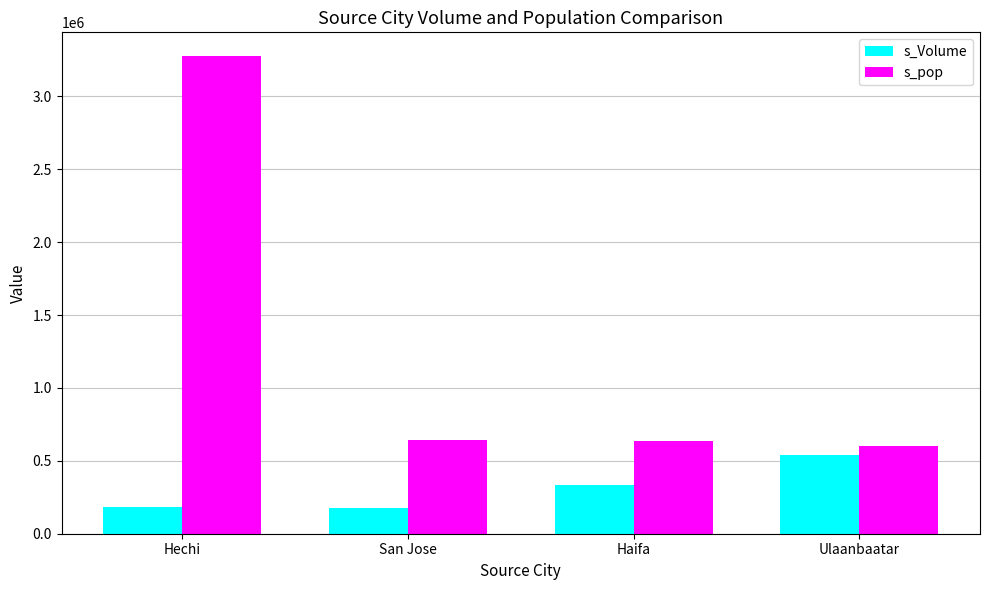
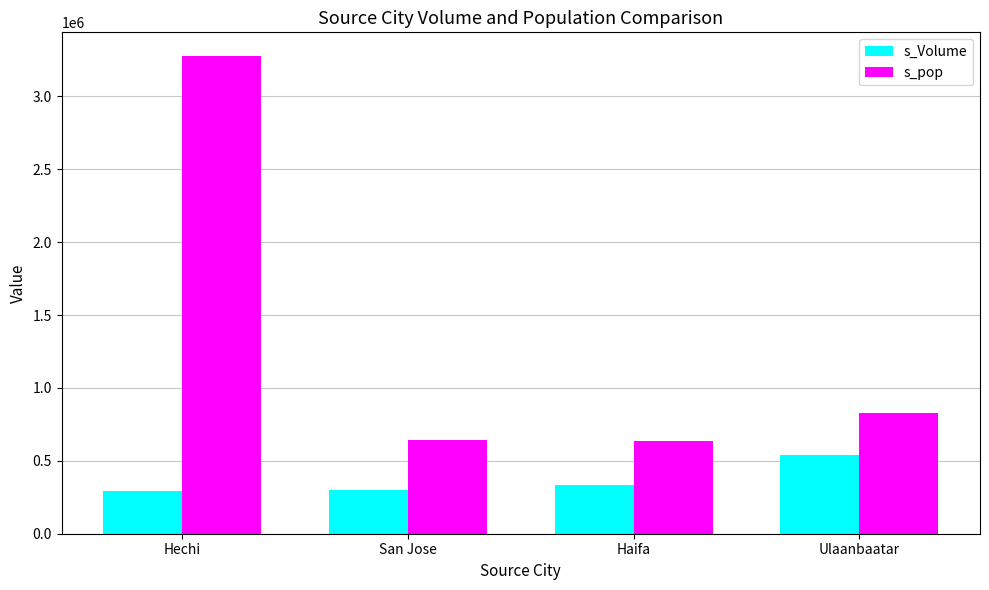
  {
    "s_Volume": {
-     "Hechi": 190000,
-     "San Jose": 180000,
+     "Hechi": 290000,
+     "San Jose": 300000,
      "Haifa": 330000,
      "Ulaanbaatar": 540000
    },
    "s_pop": {
      "Hechi": 3280000,
      "San Jose": 640000,
      "Haifa": 640000,
-     "Ulaanbaatar": 600000
+     "Ulaanbaatar": 830000
    }
  }
